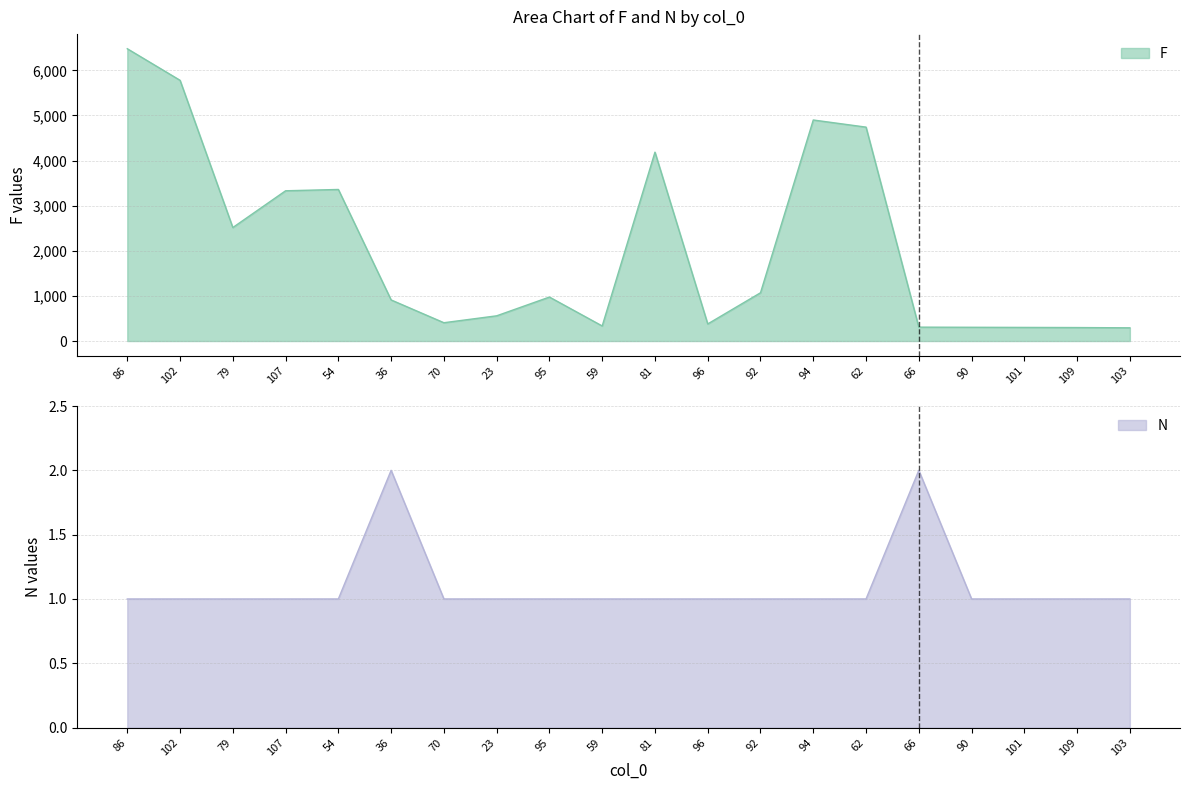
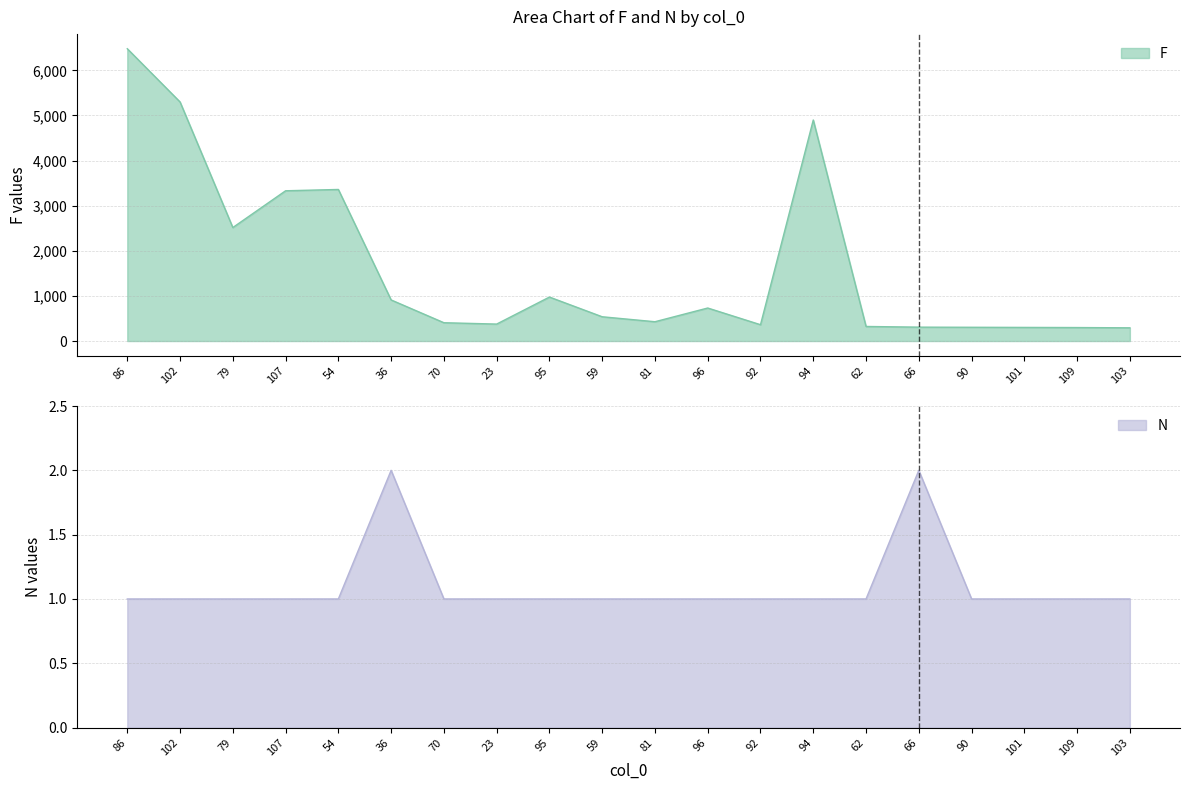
  {
    "Area Chart of F and N by col_0": {
      "86": "6,500",
-     "102": "5,800",
+     "102": "5,300",
      "79": "2,500",
      "107": "3,300",
      "54": "3,400",
      "36": "900",
      "70": "400",
-     "23": "600",
+     "23": "400",
      "95": "1,000",
-     "59": "300",
-     "81": "4,200",
-     "96": "400",
-     "92": "1,100",
+     "59": "500",
+     "81": "400",
+     "96": "700",
+     "92": "400",
      "94": "4,900",
-     "62": "4,700",
+     "62": "300",
      "66": "300",
      "90": "300",
      "101": "300",
      "109": "300",
      "103": "300"
    }
  }
